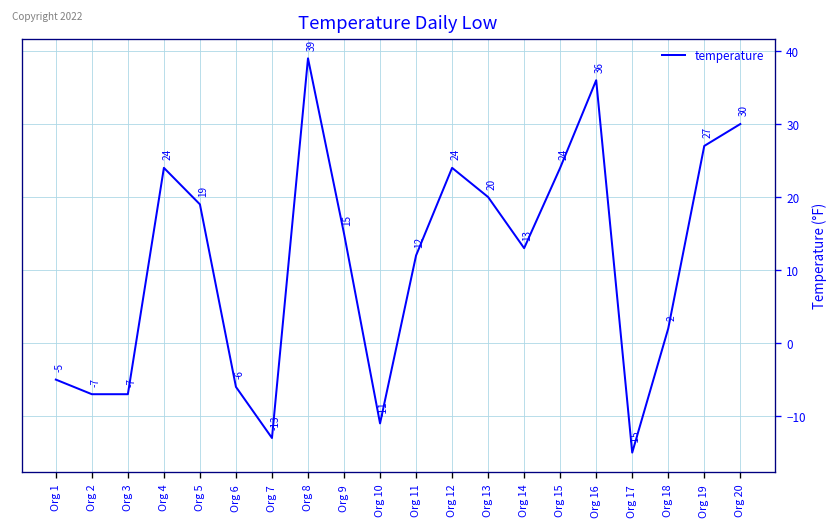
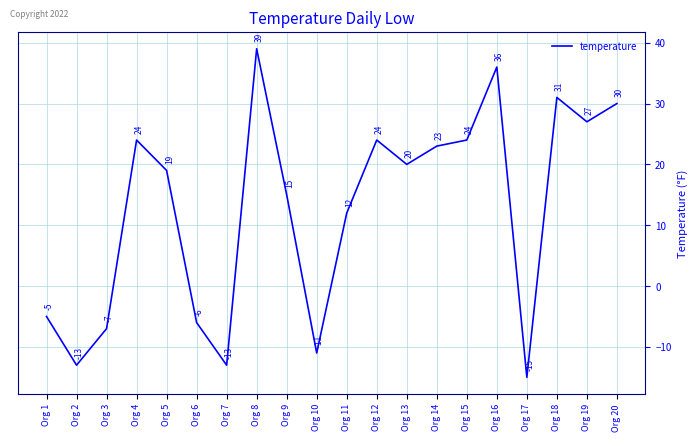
  {
    "Org 1": -5,
-   "Org 2": -7,
+   "Org 2": -13,
    "Org 3": -7,
    "Org 4": 24,
    "Org 5": 19,
    "Org 6": -6,
    "Org 7": -13,
    "Org 8": 39,
    "Org 9": 15,
    "Org 10": -11,
    "Org 11": 12,
    "Org 12": 24,
    "Org 13": 20,
-   "Org 14": 13,
+   "Org 14": 23,
    "Org 15": 24,
    "Org 16": 36,
    "Org 17": -15,
-   "Org 18": 2,
+   "Org 18": 31,
    "Org 19": 27,
    "Org 20": 30
  }
